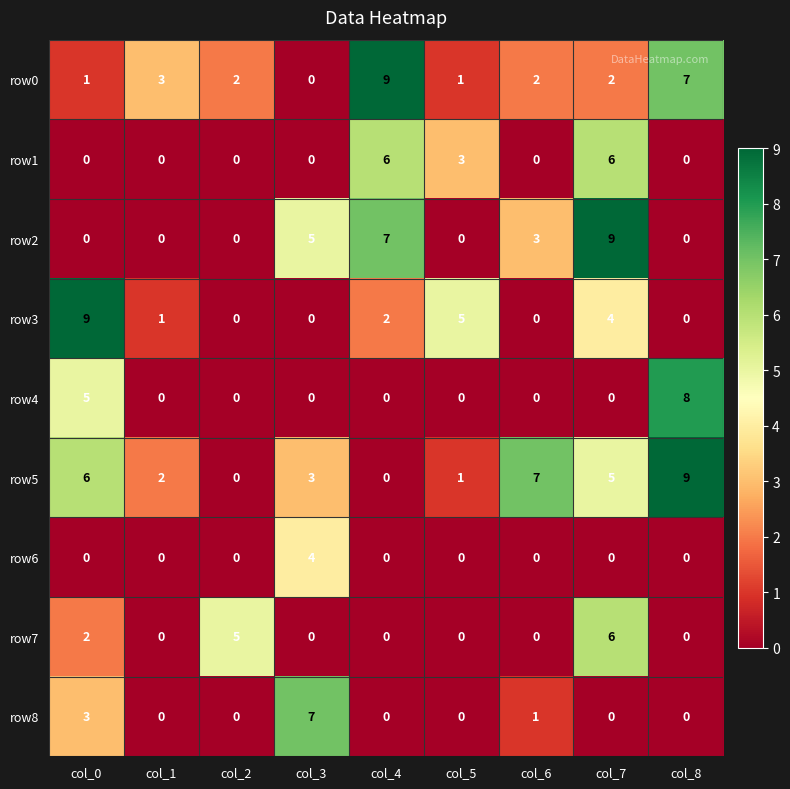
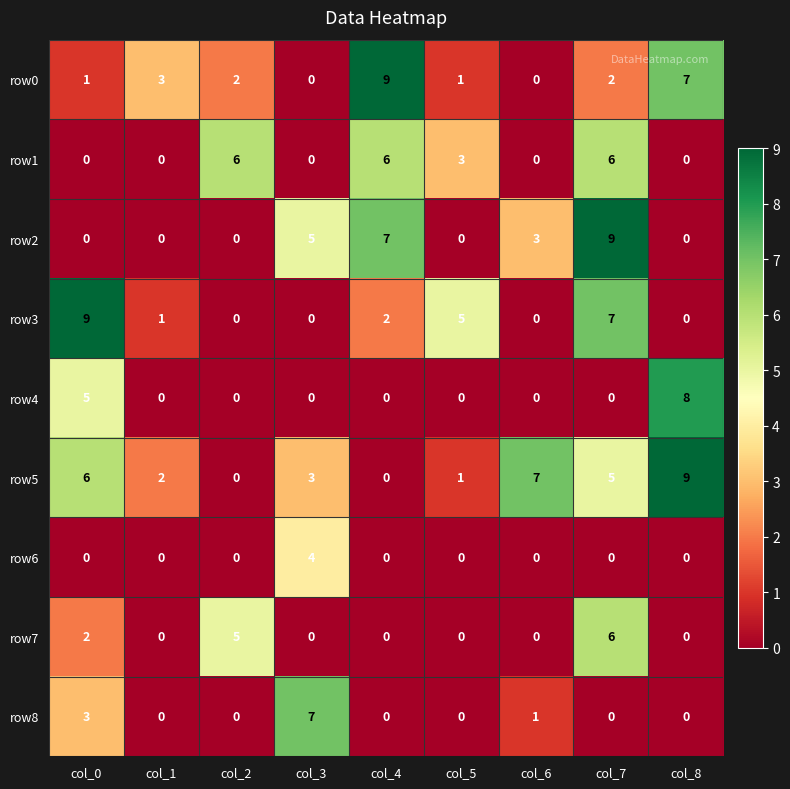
  {
    "row0": {
      "col_0": 1,
      "col_1": 3,
      "col_2": 2,
      "col_3": 0,
      "col_4": 9,
      "col_5": 1,
-     "col_6": 2,
+     "col_6": 0,
      "col_7": 2
    },
    "row1": {
      "col_0": 0,
      "col_1": 0,
-     "col_2": 0,
+     "col_2": 6,
      "col_3": 0,
      "col_4": 6,
      "col_5": 3,
      "col_6": 0,
      "col_7": 6,
      "col_8": 0
    },
    "row2": {
      "col_0": 0,
      "col_1": 0,
      "col_2": 0,
      "col_3": 5,
      "col_4": 7,
      "col_5": 0,
      "col_6": 3,
      "col_7": 9,
      "col_8": 0
    },
    "row3": {
      "col_0": 9,
      "col_1": 1,
      "col_2": 0,
      "col_3": 0,
      "col_4": 2,
      "col_5": 5,
      "col_6": 0,
-     "col_7": 4,
+     "col_7": 7,
      "col_8": 0
    },
    "row4": {
      "col_0": 5,
      "col_1": 0,
      "col_2": 0,
      "col_3": 0,
      "col_4": 0,
      "col_5": 0,
      "col_6": 0,
      "col_7": 0,
      "col_8": 8
    },
    "row5": {
      "col_0": 6,
      "col_1": 2,
      "col_2": 0,
      "col_3": 3,
      "col_4": 0,
      "col_5": 1,
      "col_6": 7,
      "col_7": 5,
      "col_8": 9
    },
    "row6": {
      "col_0": 0,
      "col_1": 0,
      "col_2": 0,
      "col_3": 4,
      "col_4": 0,
      "col_5": 0,
      "col_6": 0,
      "col_7": 0,
      "col_8": 0
    },
    "row7": {
      "col_0": 2,
      "col_1": 0,
      "col_2": 5,
      "col_3": 0,
      "col_4": 0,
      "col_5": 0,
      "col_6": 0,
      "col_7": 6,
      "col_8": 0
    },
    "row8": {
      "col_0": 3,
      "col_1": 0,
      "col_2": 0,
      "col_3": 7,
      "col_4": 0,
      "col_5": 0,
      "col_6": 1,
      "col_7": 0,
      "col_8": 0
    }
  }
